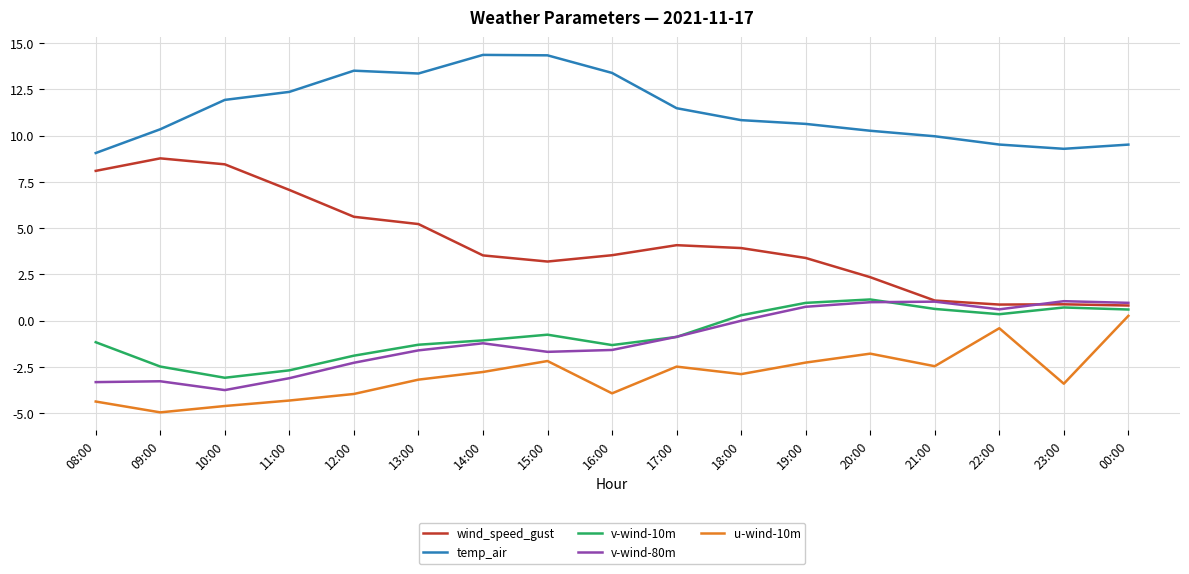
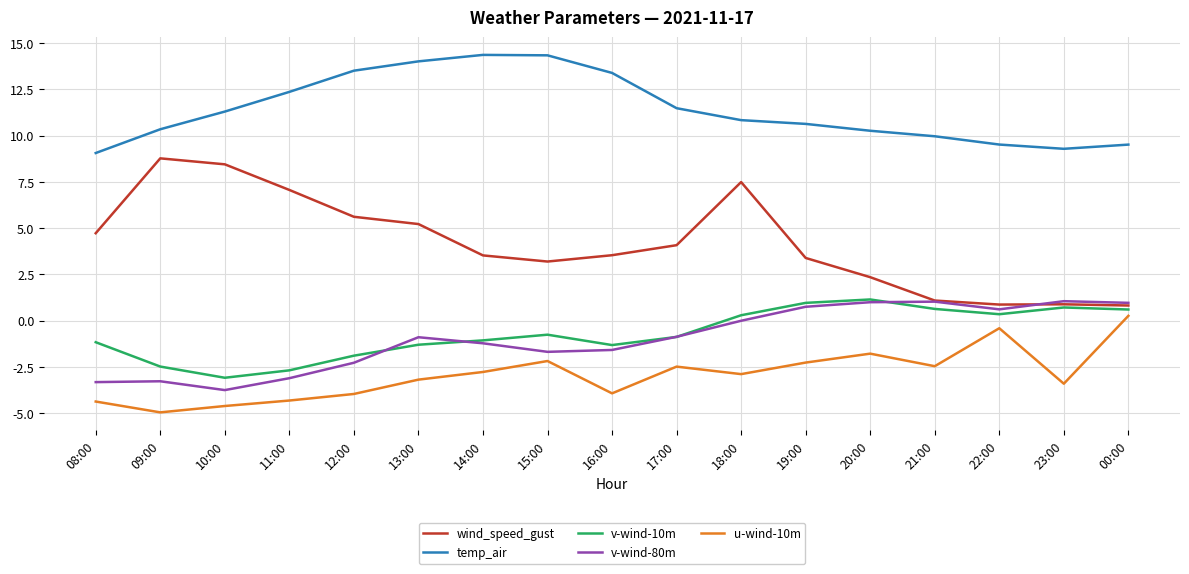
  {
    "wind_speed_gust": {
-     "08:00": 8.1,
+     "08:00": 4.7,
      "09:00": 8.8,
      "10:00": 8.4,
      "11:00": 7.1,
      "12:00": 5.6,
      "13:00": 5.2,
      "14:00": 3.5,
      "15:00": 3.2,
      "16:00": 3.5,
      "17:00": 4.1,
-     "18:00": 3.9,
+     "18:00": 7.5,
      "19:00": 3.4,
      "20:00": 2.3,
      "22:00": 0.9,
      "23:00": 0.9,
      "00:00": 0.8
    },
    "temp_air": {
      "08:00": 9.1,
      "09:00": 10.3,
-     "10:00": 11.9,
+     "10:00": 11.3,
      "11:00": 12.4,
      "12:00": 13.5,
-     "13:00": 13.4,
+     "13:00": 14.0,
      "14:00": 14.4,
      "15:00": 14.3,
      "16:00": 13.4,
      "17:00": 11.5,
      "18:00": 10.8,
      "19:00": 10.6,
      "20:00": 10.3,
      "21:00": 10.0,
      "22:00": 9.5,
      "23:00": 9.3,
      "00:00": 9.5
    },
    "v-wind-10m": {
      "08:00": -1.2,
      "09:00": -2.5,
      "10:00": -3.1,
      "11:00": -2.7,
      "12:00": -1.9,
      "13:00": -1.3,
      "14:00": -1.1,
      "15:00": -0.8,
      "16:00": -1.3,
      "18:00": 0.3,
      "19:00": 1.0,
      "20:00": 1.1,
      "21:00": 0.6,
      "22:00": 0.3,
      "23:00": 0.7,
      "00:00": 0.6
    },
    "v-wind-80m": {
      "08:00": -3.3,
      "09:00": -3.3,
      "10:00": -3.8,
      "11:00": -3.1,
      "12:00": -2.3,
-     "13:00": -1.6,
+     "13:00": -0.9,
      "14:00": -1.2,
      "15:00": -1.7,
      "16:00": -1.6,
      "18:00": 0.0,
      "19:00": 0.7,
      "20:00": 1.0,
      "22:00": 0.6,
      "23:00": 1.0,
      "00:00": 1.0
    },
    "u-wind-10m": {
      "08:00": -4.4,
      "09:00": -5.0,
      "10:00": -4.6,
      "11:00": -4.3,
      "12:00": -4.0,
      "13:00": -3.2,
      "14:00": -2.8,
      "15:00": -2.2,
      "16:00": -3.9,
      "17:00": -2.5,
      "18:00": -2.9,
      "19:00": -2.3,
      "20:00": -1.8,
      "21:00": -2.5,
      "22:00": -0.4,
      "23:00": -3.4,
      "00:00": 0.3
    }
  }
